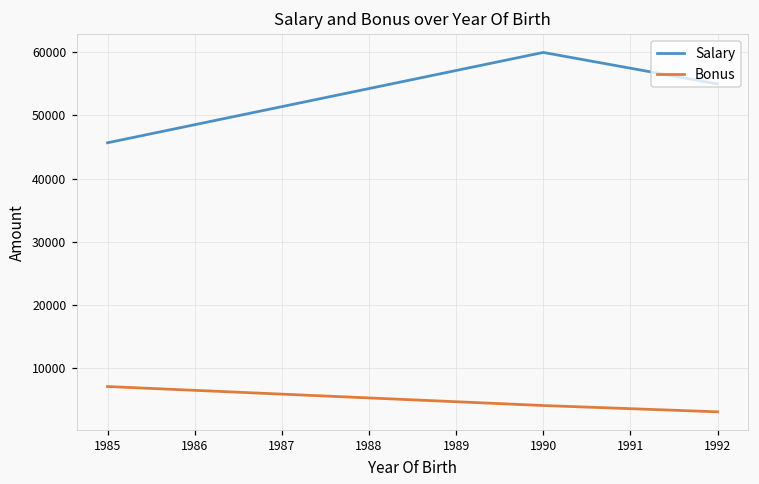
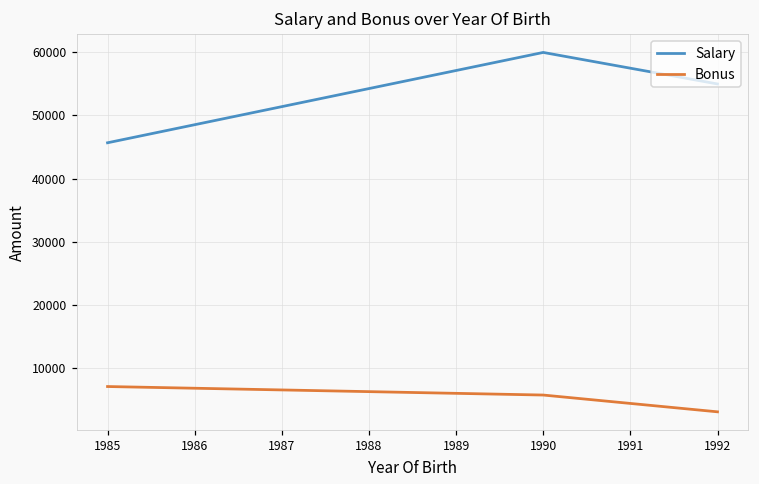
  {
    "Salary": {
      "1985": 46000,
      "1990": 60000
    },
    "Bonus": {
      "1985": 7000,
-     "1990": 4000,
+     "1990": 6000,
      "1992": 3000
    }
  }
